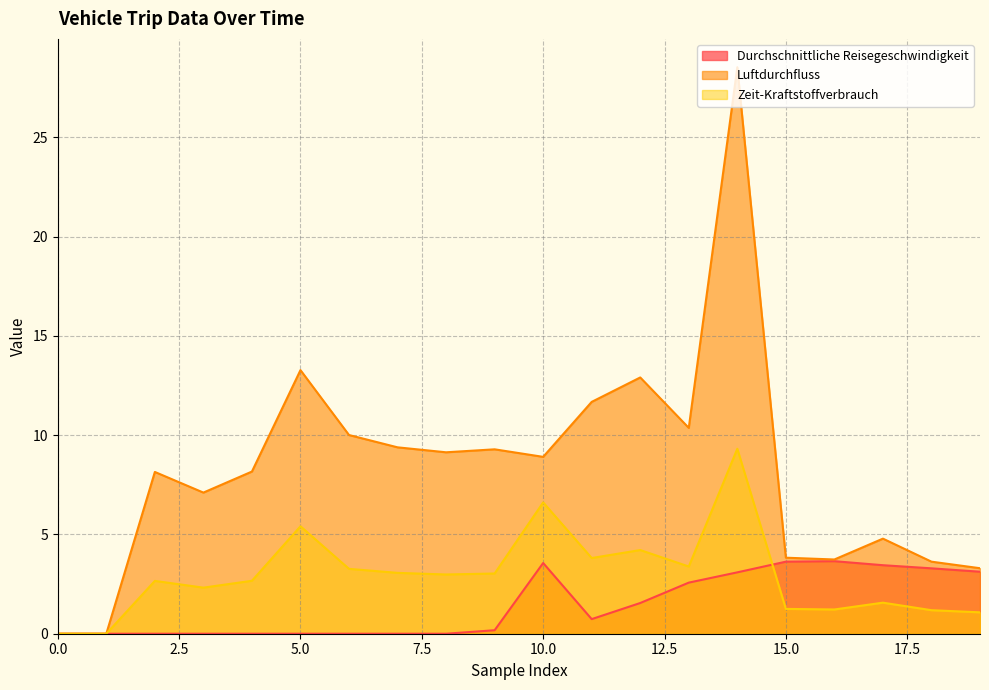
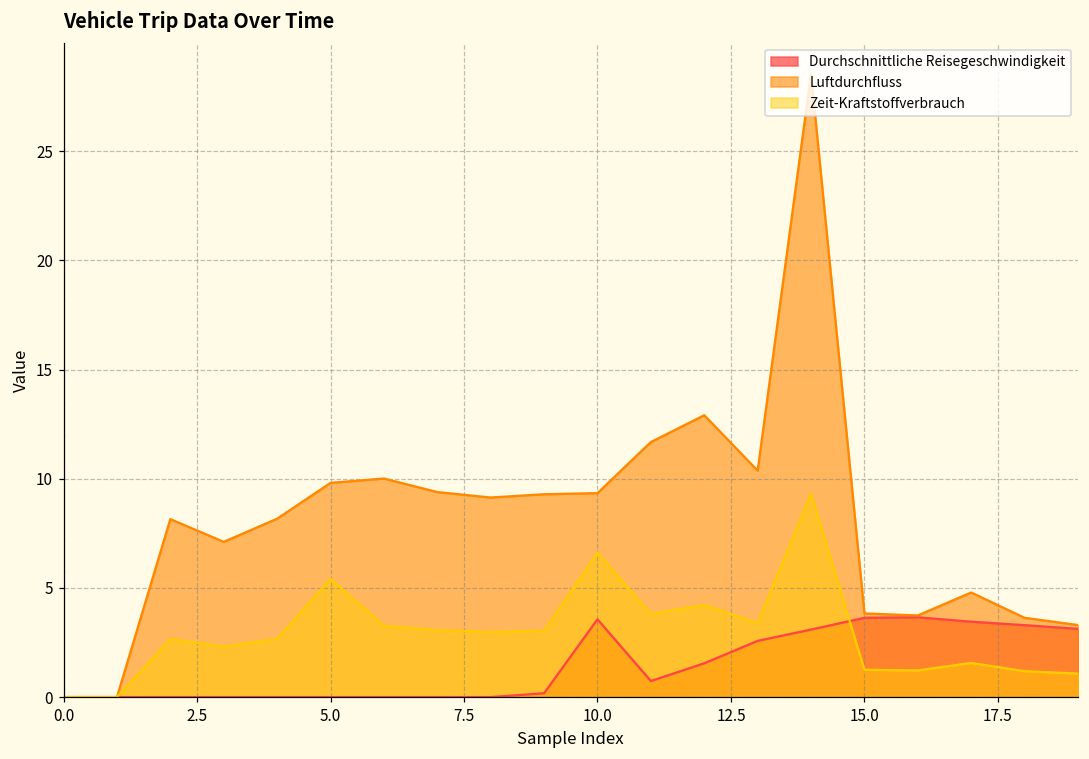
  {
    "Durchschnittliche Reisegeschwindigkeit": {
      "5.0": 0.0,
      "10.0": 3.6,
      "15.0": 3.6
    },
    "Luftdurchfluss": {
-     "5.0": 13.3,
-     "10.0": 8.9,
+     "5.0": 9.8,
+     "10.0": 9.3,
      "15.0": 3.8
    },
    "Zeit-Kraftstoffverbrauch": {
      "5.0": 5.4,
      "10.0": 6.6,
      "15.0": 1.3
    }
  }
